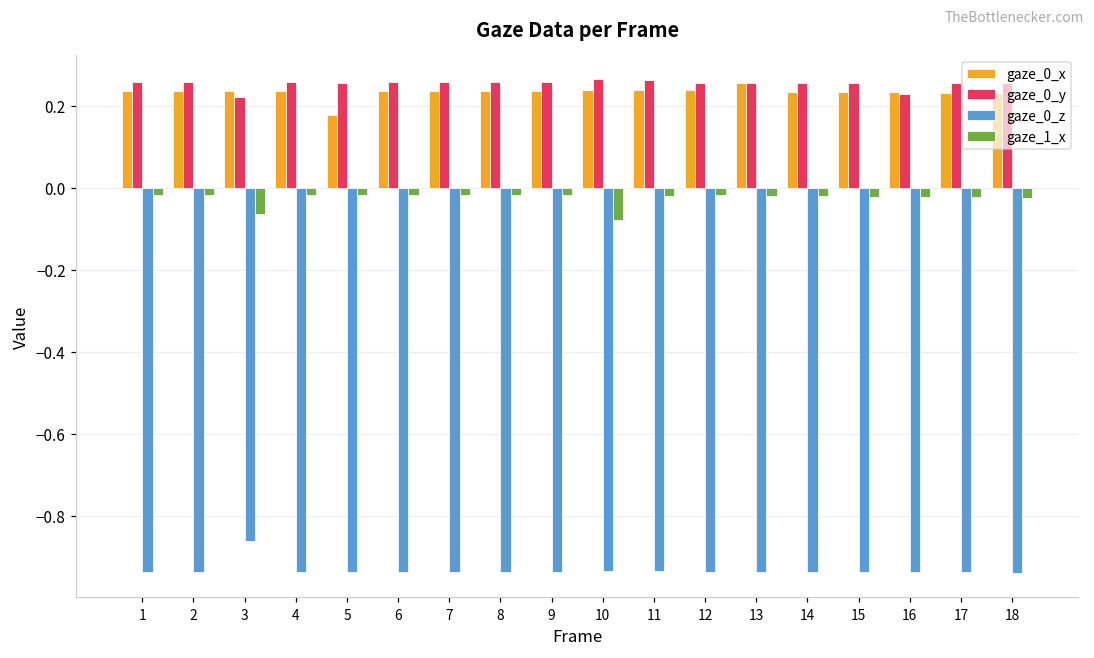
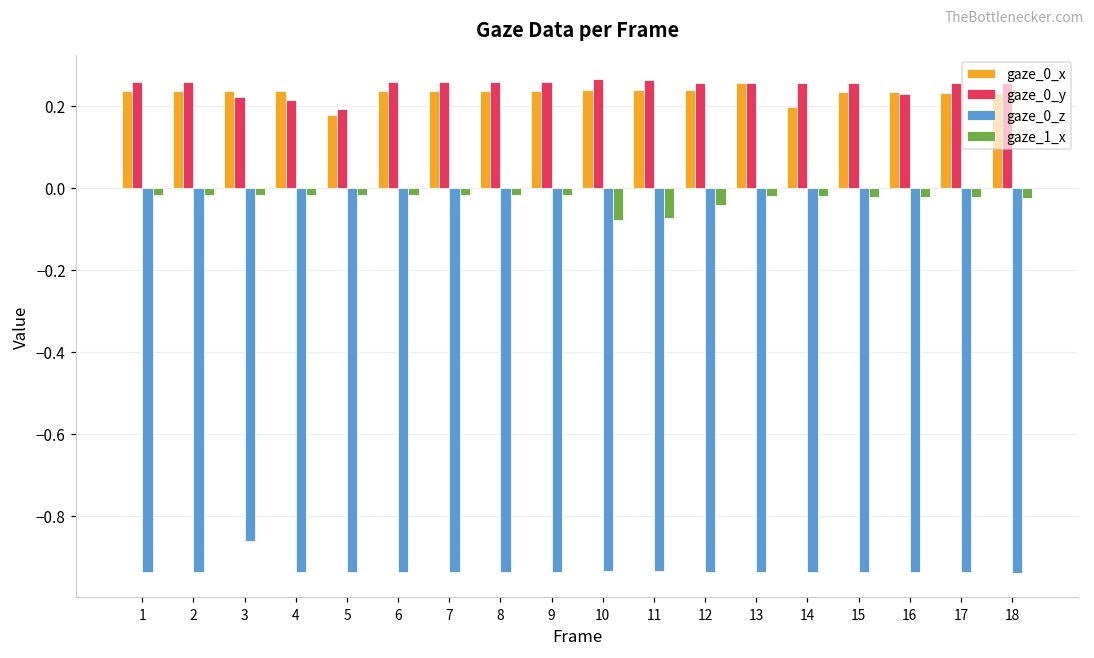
  {
    "gaze_0_x": {
      "1": 0.24,
      "2": 0.24,
      "3": 0.24,
      "4": 0.24,
      "5": 0.18,
      "6": 0.24,
      "7": 0.24,
      "8": 0.24,
      "9": 0.24,
      "10": 0.24,
      "11": 0.24,
      "12": 0.24,
      "13": 0.26,
-     "14": 0.23,
+     "14": 0.20,
      "15": 0.23,
      "16": 0.23,
      "17": 0.23
    },
    "gaze_0_y": {
      "1": 0.26,
      "2": 0.26,
      "3": 0.22,
-     "4": 0.26,
-     "5": 0.26,
+     "4": 0.21,
+     "5": 0.19,
      "6": 0.26,
      "7": 0.26,
      "8": 0.26,
      "9": 0.26,
      "10": 0.26,
      "11": 0.26,
      "12": 0.26,
      "13": 0.26,
      "14": 0.26,
      "15": 0.26,
      "16": 0.23,
      "17": 0.26
    },
    "gaze_0_z": {
      "1": -0.94,
      "2": -0.94,
      "3": -0.86,
      "4": -0.94,
      "5": -0.94,
      "6": -0.94,
      "7": -0.94,
      "8": -0.94,
      "9": -0.94,
      "10": -0.93,
      "11": -0.93,
      "12": -0.94,
      "13": -0.94,
      "14": -0.94,
      "15": -0.94,
      "16": -0.94,
      "17": -0.94,
      "18": -0.94
    },
    "gaze_1_x": {
      "1": -0.02,
      "2": -0.02,
-     "3": -0.06,
+     "3": -0.02,
      "4": -0.02,
      "5": -0.02,
      "6": -0.02,
      "7": -0.02,
      "8": -0.02,
      "9": -0.02,
      "10": -0.08,
-     "11": -0.02,
-     "12": -0.02,
+     "11": -0.07,
+     "12": -0.04,
      "13": -0.02,
      "14": -0.02,
      "15": -0.02,
      "16": -0.02,
      "17": -0.02,
      "18": -0.02
    }
  }
